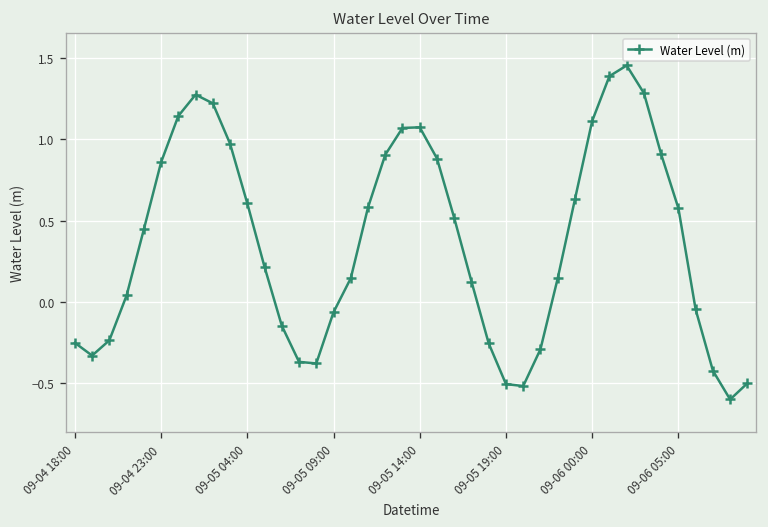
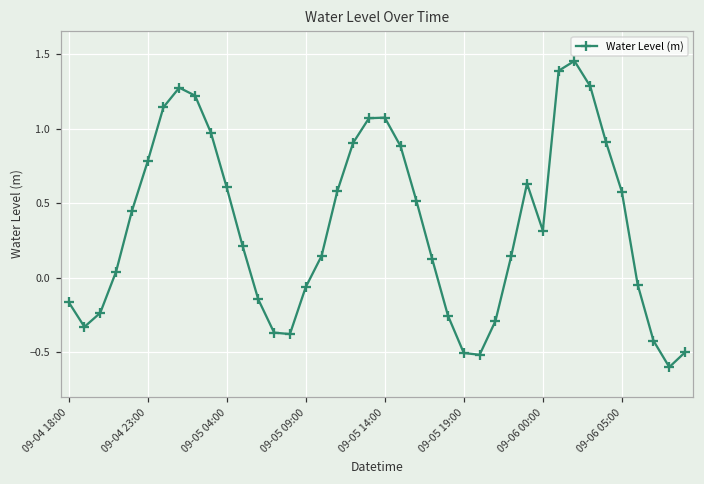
  {
-   "09-04 18:00": -0.25,
-   "09-04 23:00": 0.86,
+   "09-04 18:00": -0.16,
+   "09-04 23:00": 0.78,
    "09-05 04:00": 0.61,
    "09-05 09:00": -0.06,
    "09-05 14:00": 1.07,
    "09-05 19:00": -0.51,
-   "09-06 00:00": 1.11,
+   "09-06 00:00": 0.32,
    "09-06 05:00": 0.58
  }
